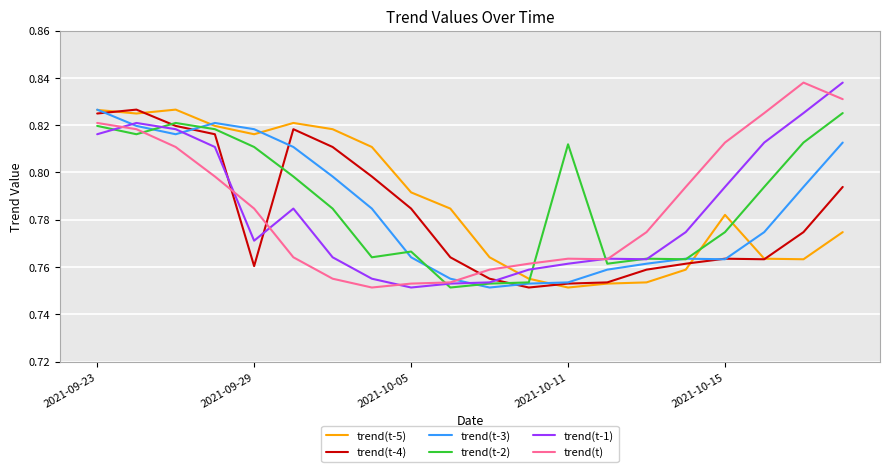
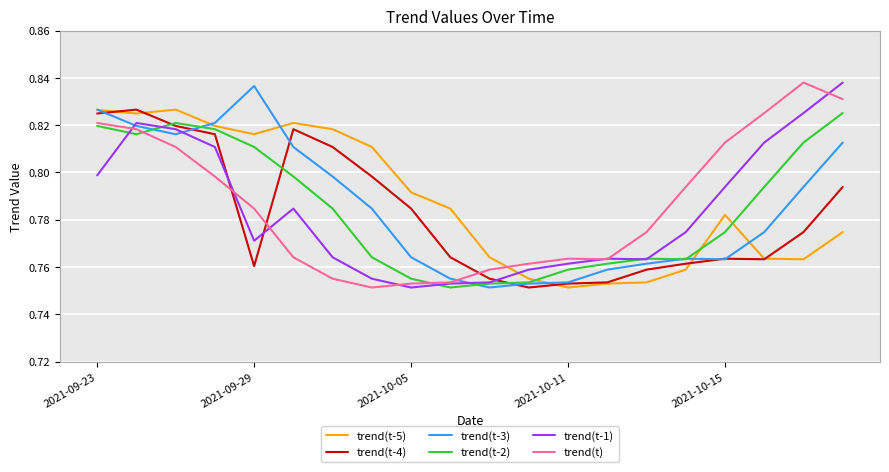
  {
    "trend(t-5)": {
      "2021-09-29": 0.816,
      "2021-10-05": 0.792,
      "2021-10-11": 0.751,
      "2021-10-15": 0.782
    },
    "trend(t-4)": {
      "2021-09-23": 0.825,
      "2021-09-29": 0.760,
      "2021-10-05": 0.785
    },
    "trend(t-3)": {
-     "2021-09-29": 0.818,
+     "2021-09-29": 0.837,
      "2021-10-05": 0.764
    },
    "trend(t-2)": {
      "2021-09-23": 0.820,
      "2021-09-29": 0.811,
-     "2021-10-05": 0.767,
-     "2021-10-11": 0.812,
+     "2021-10-05": 0.755,
+     "2021-10-11": 0.759,
      "2021-10-15": 0.775
    },
    "trend(t-1)": {
-     "2021-09-23": 0.816,
+     "2021-09-23": 0.799,
      "2021-09-29": 0.771,
      "2021-10-05": 0.751,
      "2021-10-11": 0.761,
      "2021-10-15": 0.794
    },
    "trend(t)": {
      "2021-09-23": 0.821,
      "2021-09-29": 0.785,
      "2021-10-05": 0.753,
      "2021-10-11": 0.764,
      "2021-10-15": 0.813
    }
  }
